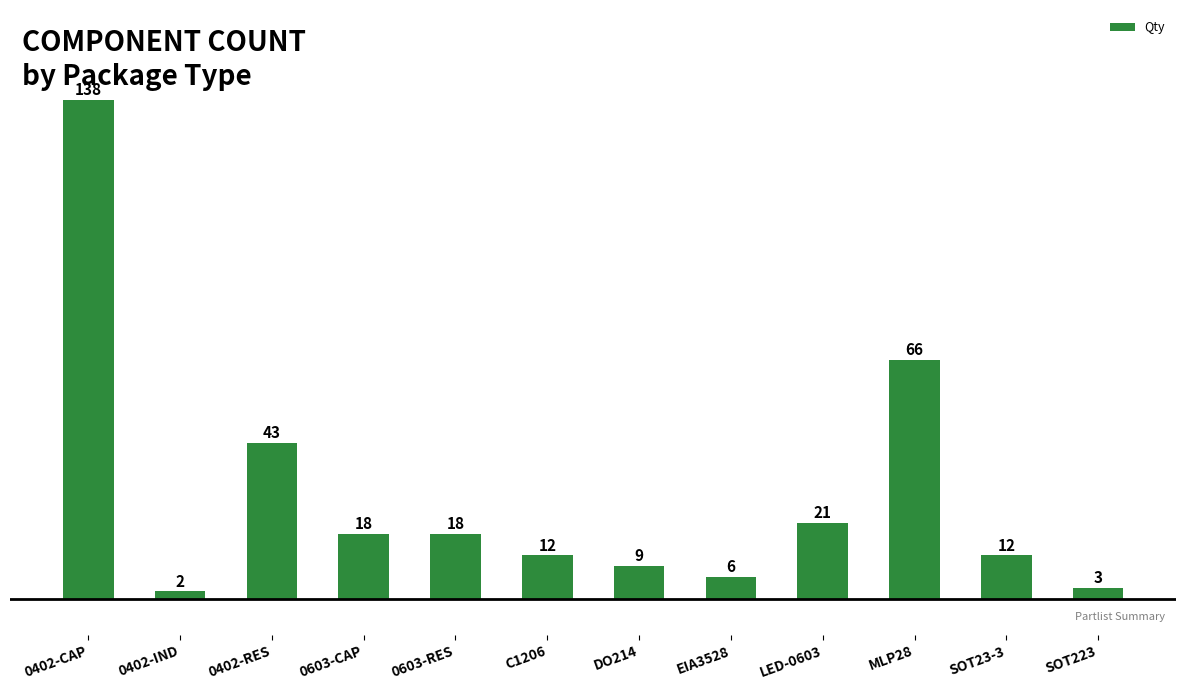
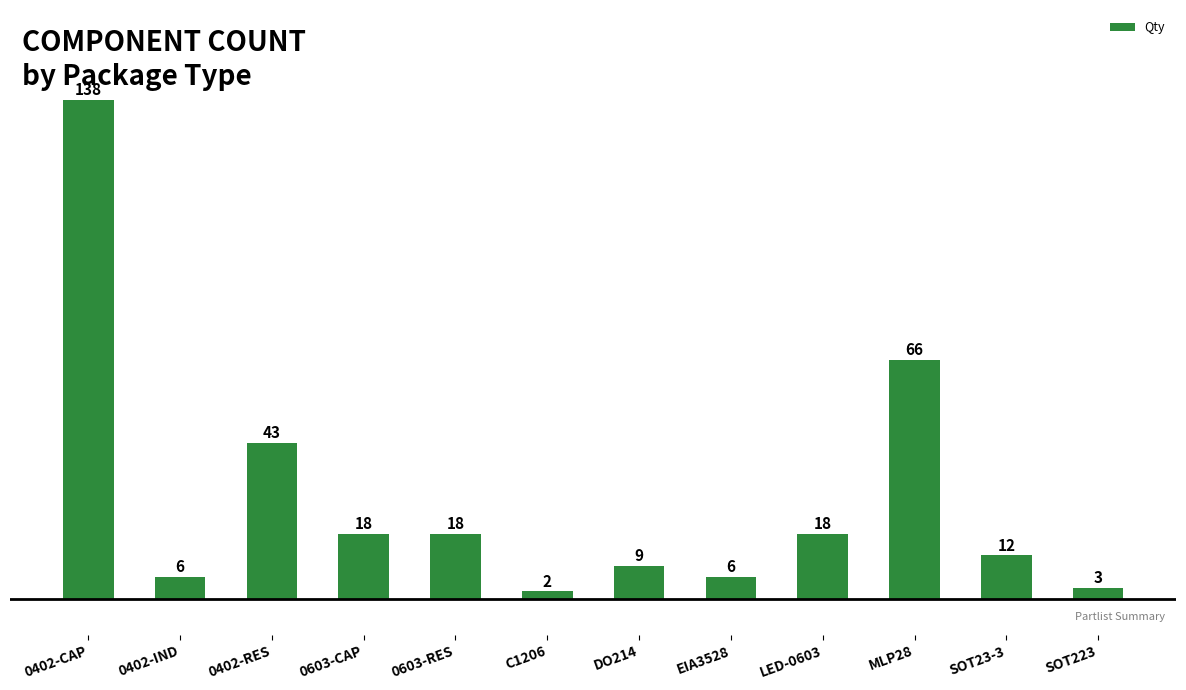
  {
-   "0402-IND": 2,
+   "0402-IND": 6,
    "0402-RES": 43,
    "0603-CAP": 18,
    "0603-RES": 18,
-   "C1206": 12,
+   "C1206": 2,
    "DO214": 9,
    "EIA3528": 6,
-   "LED-0603": 21,
+   "LED-0603": 18,
    "MLP28": 66,
    "SOT23-3": 12,
    "SOT223": 3
  }
